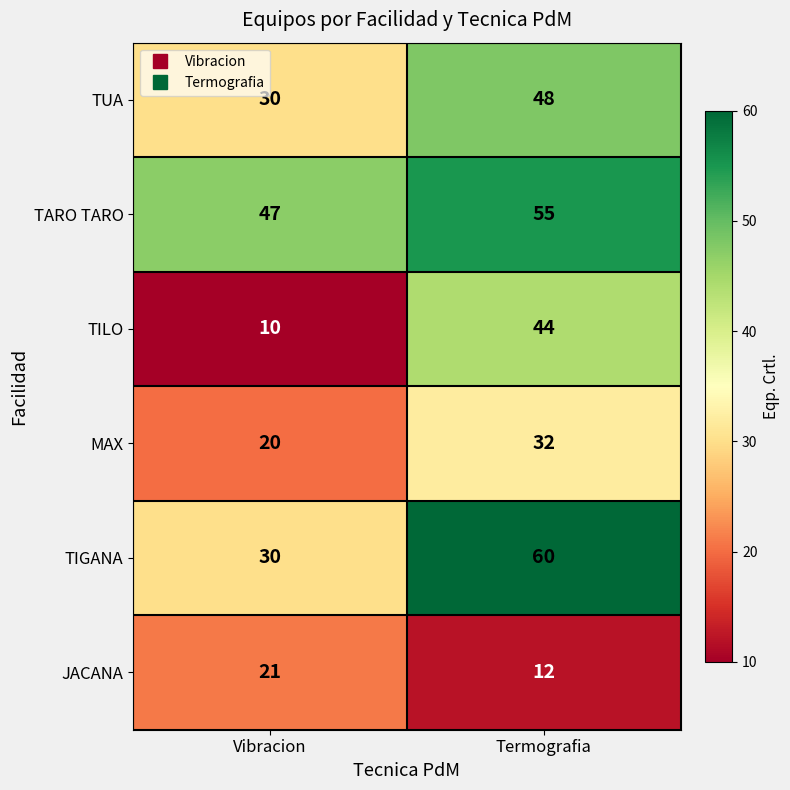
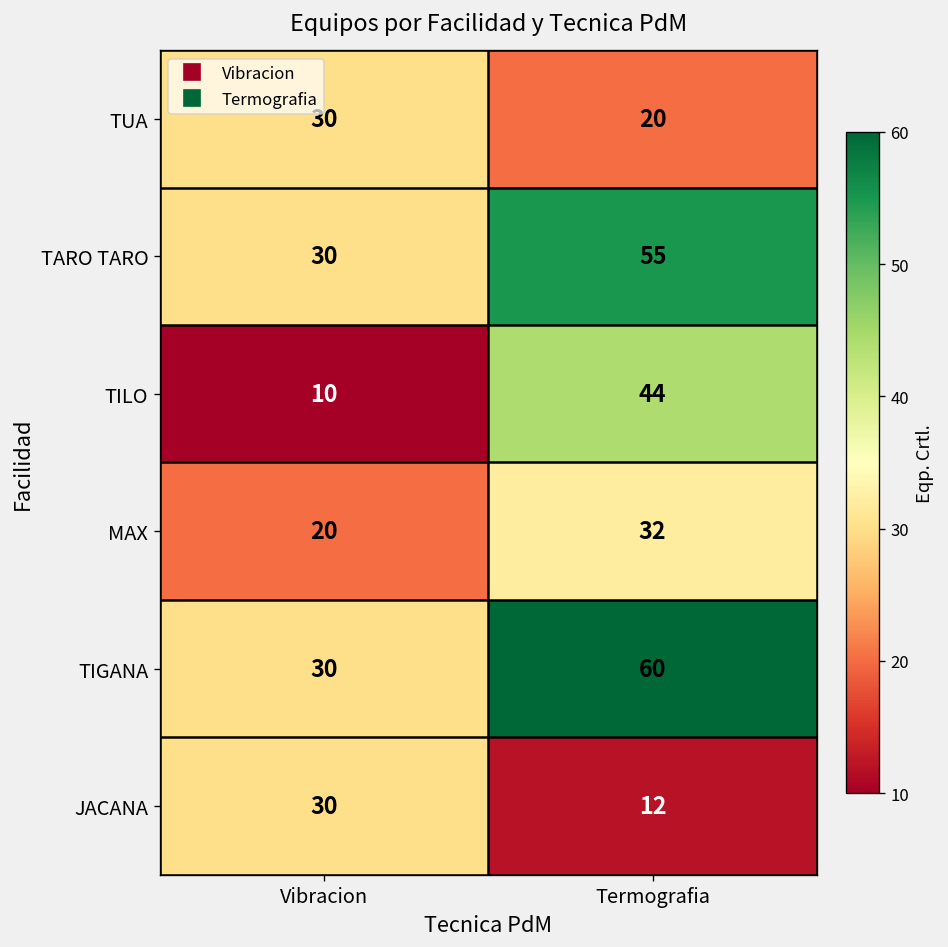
  {
    "TUA": {
-     "Termografia": 48
+     "Termografia": 20
    },
    "TARO TARO": {
-     "Vibracion": 47,
+     "Vibracion": 30,
      "Termografia": 55
    },
    "TILO": {
      "Vibracion": 10,
      "Termografia": 44
    },
    "MAX": {
      "Vibracion": 20,
      "Termografia": 32
    },
    "TIGANA": {
      "Vibracion": 30,
      "Termografia": 60
    },
    "JACANA": {
-     "Vibracion": 21,
+     "Vibracion": 30,
      "Termografia": 12
    }
  }
